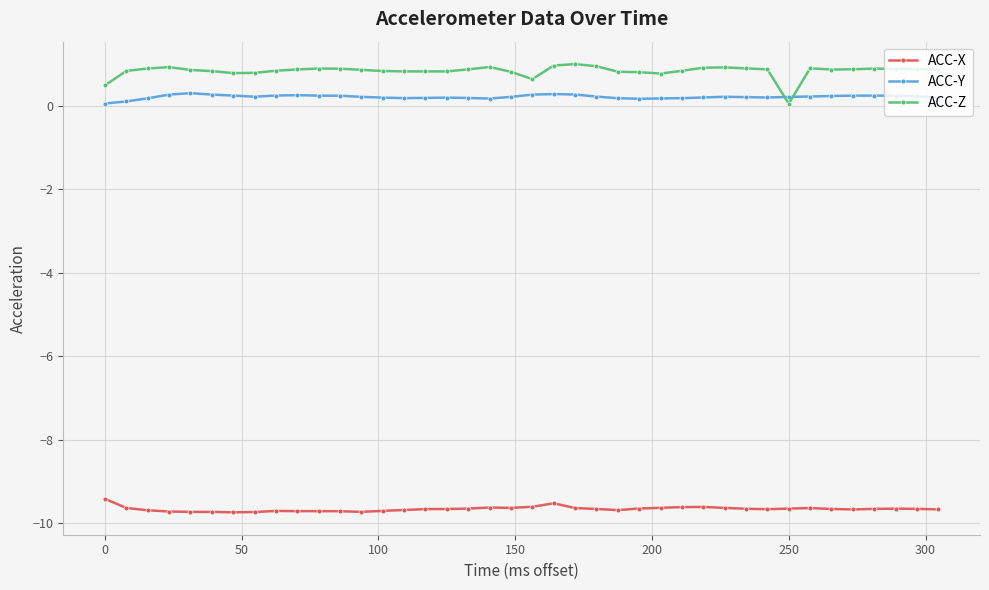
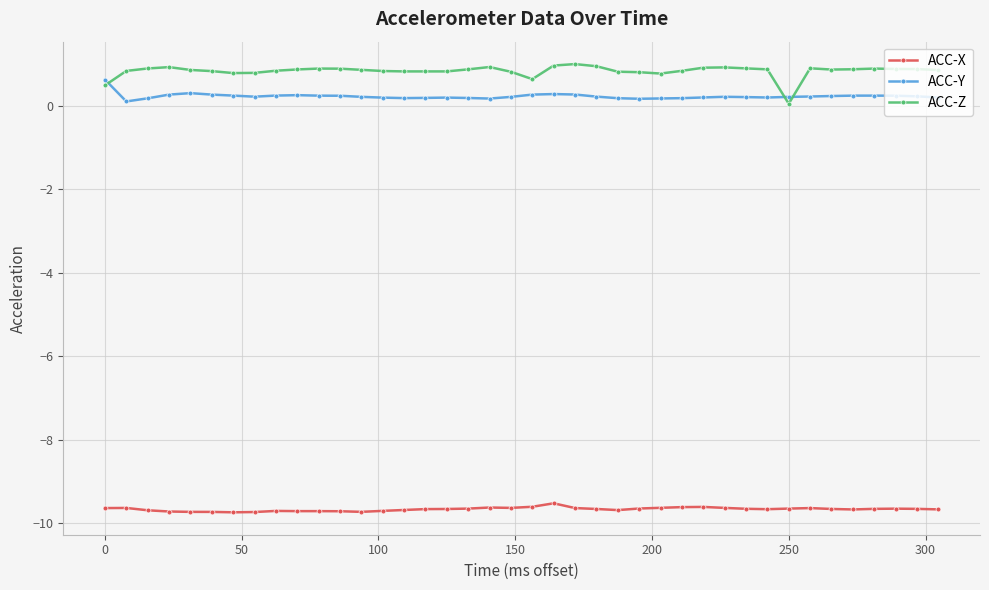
  {
    "ACC-X": {
-     "0": -9.4,
+     "0": -9.6,
      "250": -9.7
    },
    "ACC-Y": {
-     "0": 0.1,
+     "0": 0.6,
      "250": 0.2
    },
    "ACC-Z": {
      "0": 0.5,
      "250": 0.0
    }
  }
